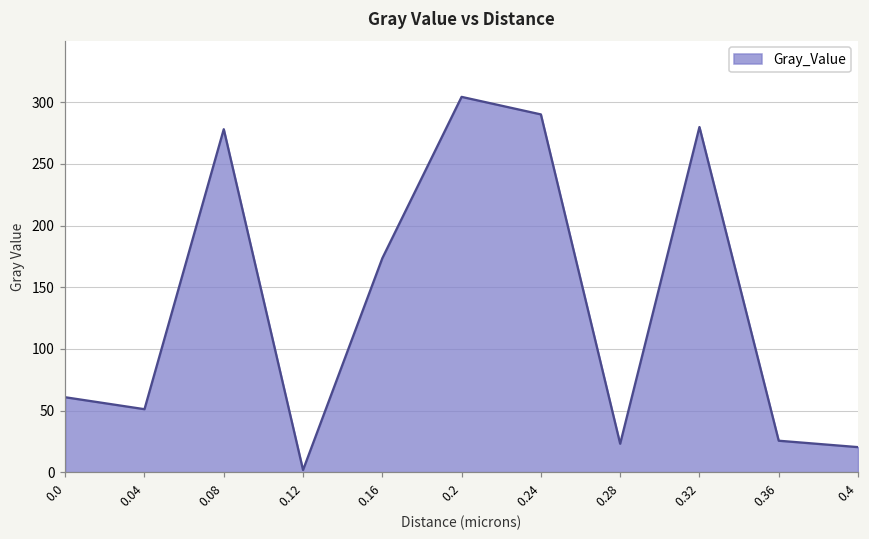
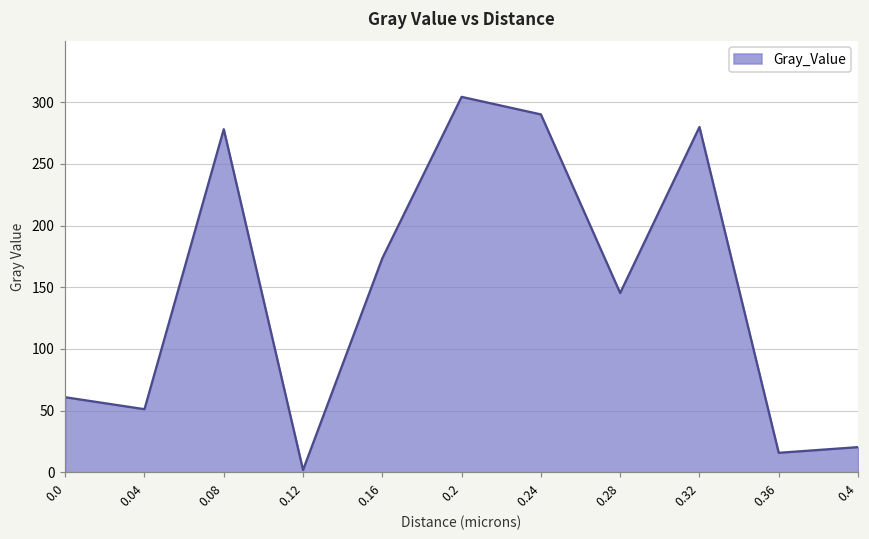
  {
    "0.0": 61,
    "0.04": 51,
    "0.08": 278,
    "0.12": 2,
    "0.16": 173,
    "0.2": 304,
    "0.24": 290,
-   "0.28": 23,
+   "0.28": 145,
    "0.32": 280,
-   "0.36": 26,
+   "0.36": 16,
    "0.4": 20
  }
